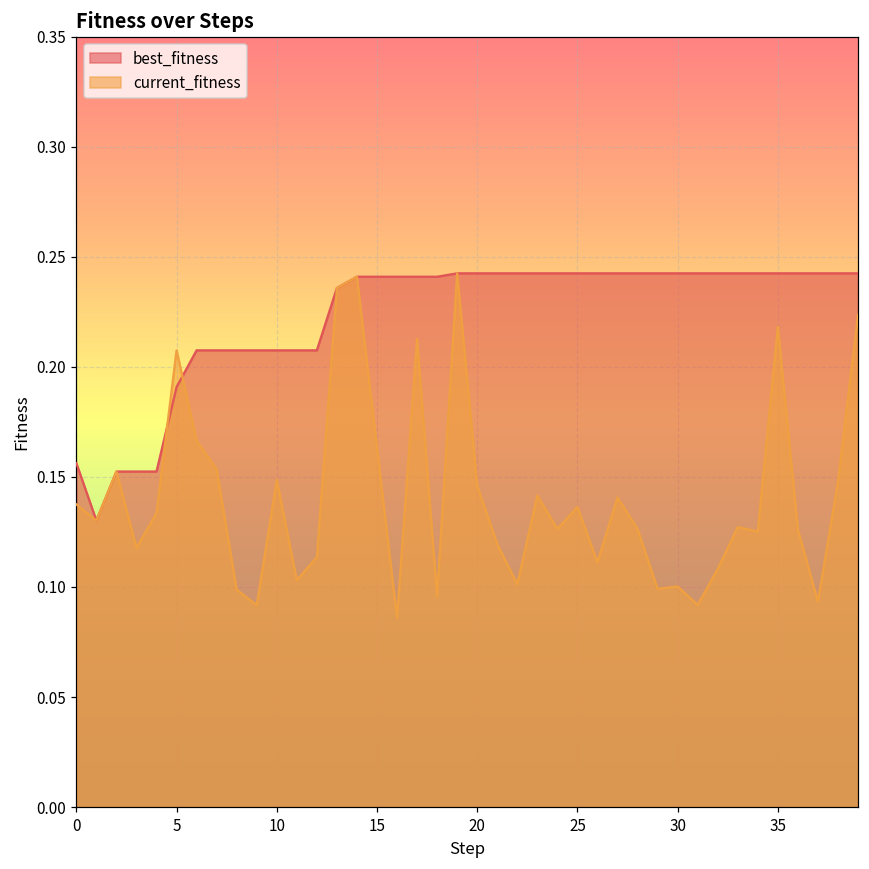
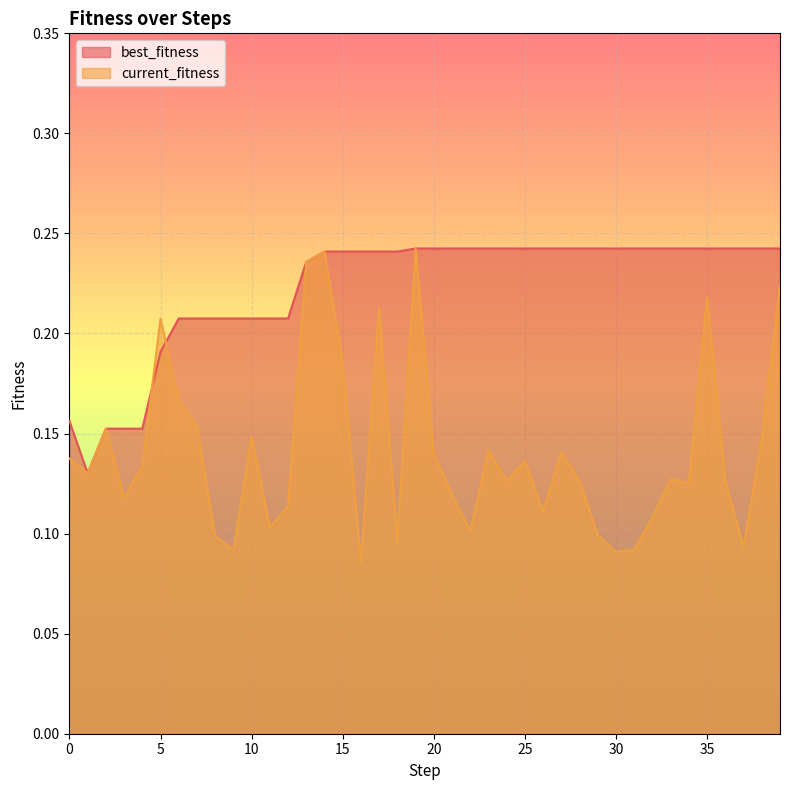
  {
    "best_fitness": {
      "0": 0.156,
      "5": 0.191,
      "10": 0.208,
      "15": 0.241,
      "20": 0.242,
      "25": 0.242,
      "30": 0.242,
      "35": 0.242
    },
    "current_fitness": {
      "0": 0.138,
      "5": 0.208,
      "10": 0.149,
-     "15": 0.163,
-     "20": 0.146,
+     "15": 0.185,
+     "20": 0.140,
      "25": 0.136,
-     "30": 0.100,
+     "30": 0.091,
      "35": 0.218
    }
  }
